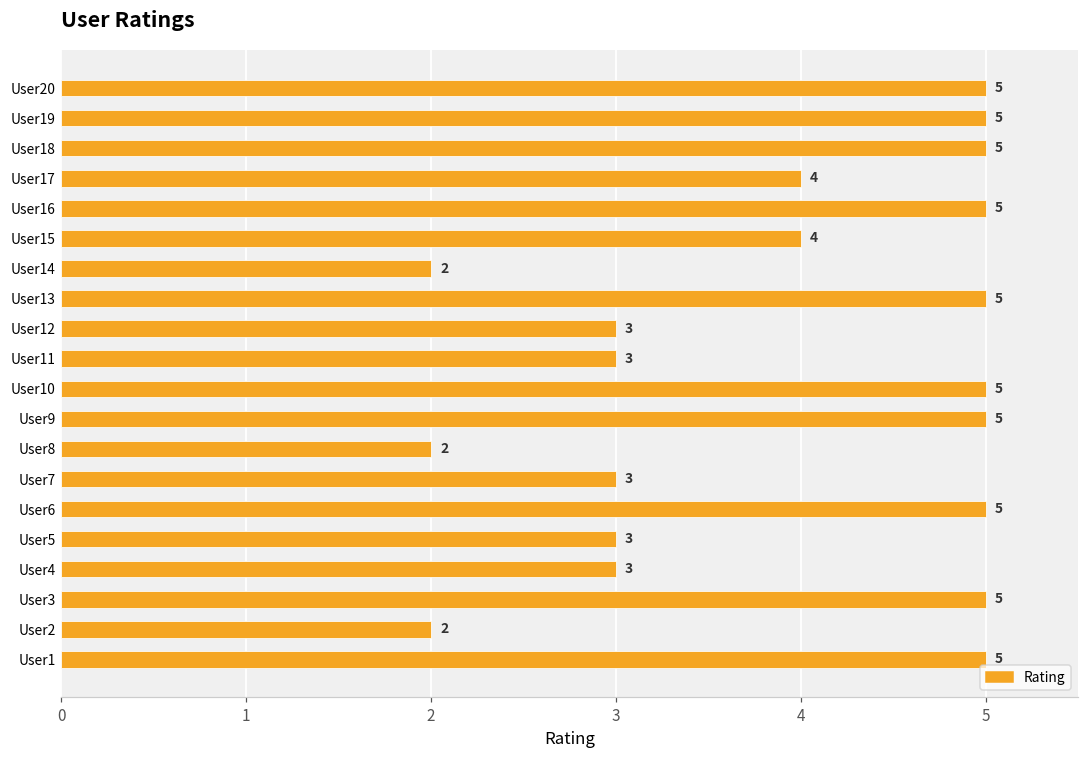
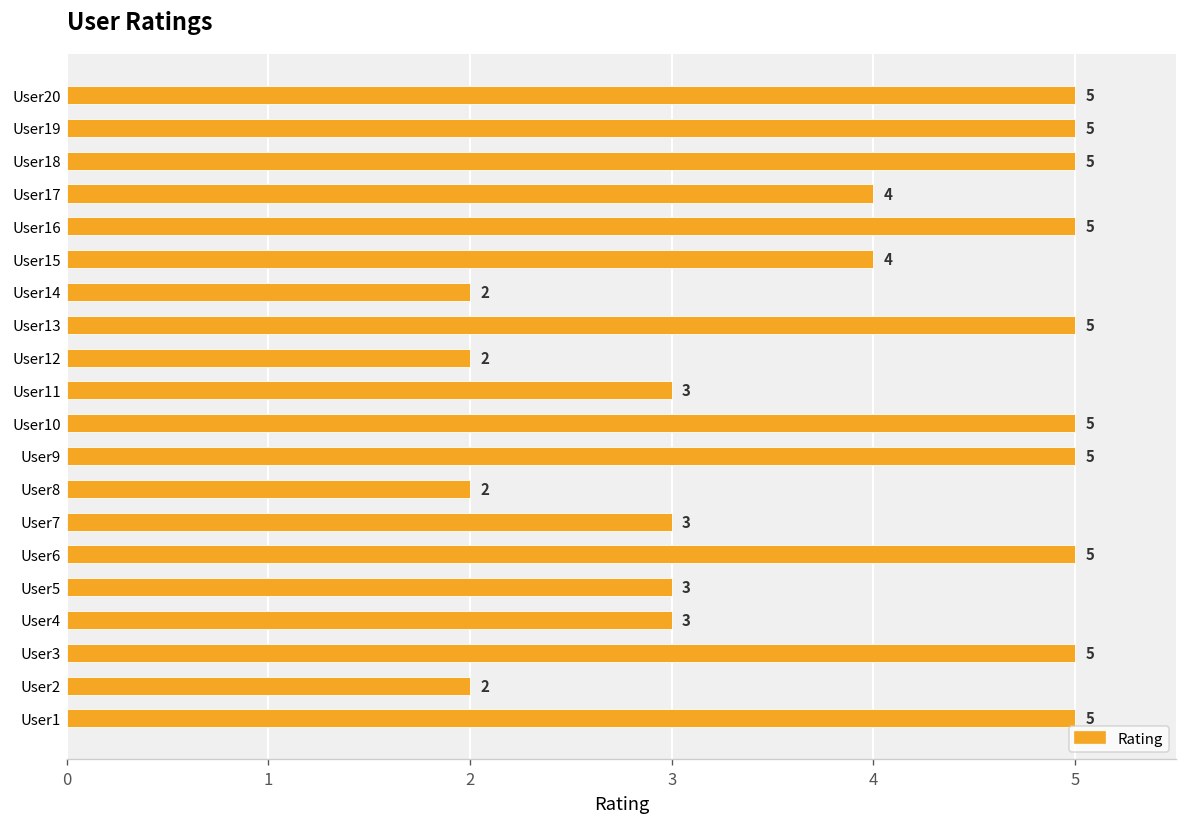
  {
    "User20": 5,
    "User19": 5,
    "User18": 5,
    "User17": 4,
    "User16": 5,
    "User15": 4,
    "User14": 2,
    "User13": 5,
-   "User12": 3,
+   "User12": 2,
    "User11": 3,
    "User10": 5,
    "User9": 5,
    "User8": 2,
    "User7": 3,
    "User6": 5,
    "User5": 3,
    "User4": 3,
    "User3": 5,
    "User2": 2
  }
